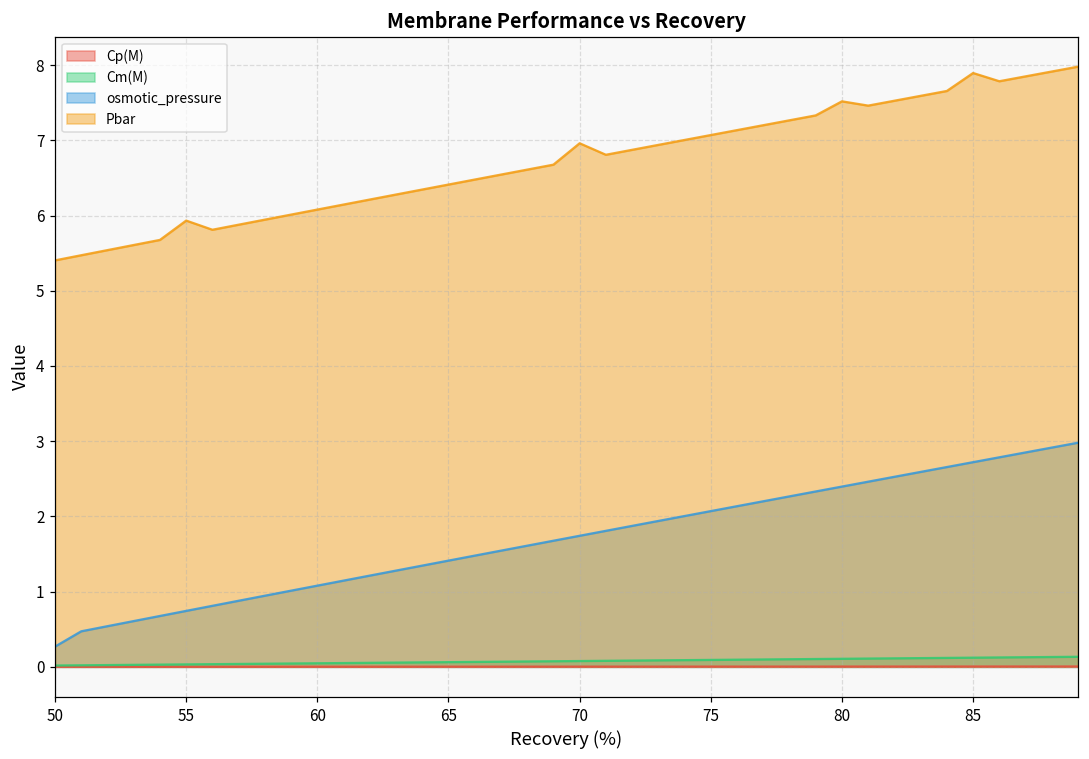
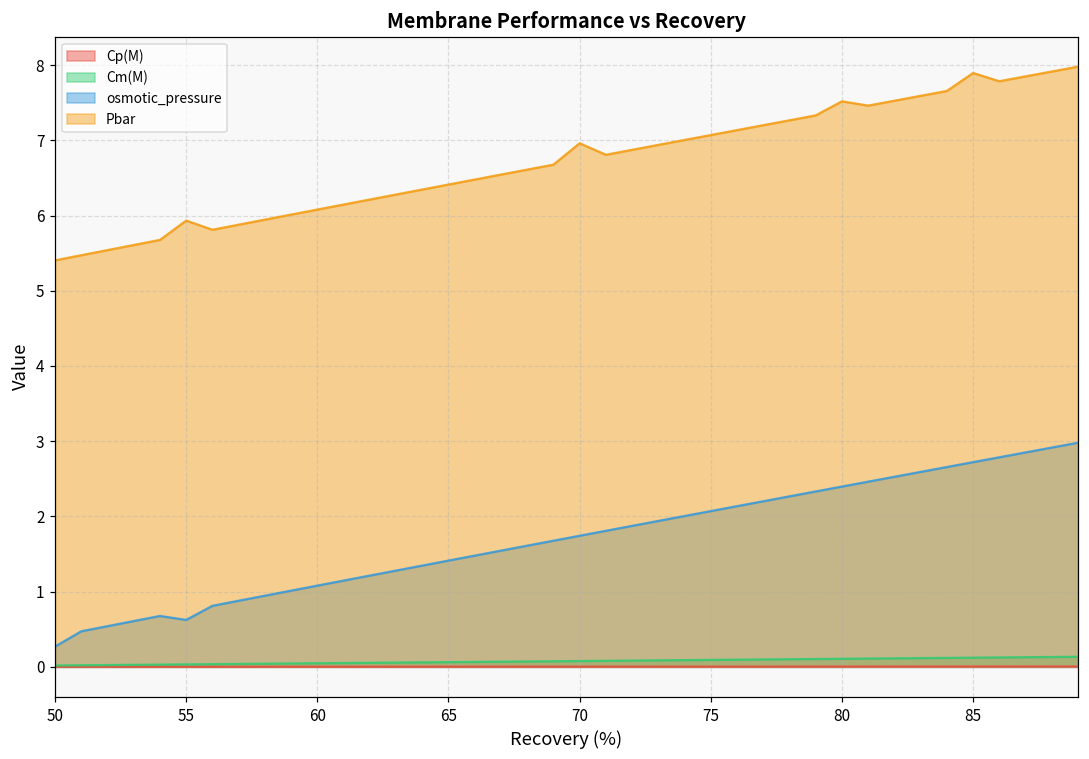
  {
    "Cp(M)": {
      "60": 0.0,
      "65": 0.0,
      "70": 0.0,
      "75": 0.0,
      "80": 0.0,
      "85": 0.0
    },
    "Cm(M)": {
      "60": 0.0,
      "65": 0.1,
      "70": 0.1,
      "75": 0.1,
      "80": 0.1,
      "85": 0.1
    },
    "osmotic_pressure": {
      "50": 0.3,
-     "55": 0.7,
+     "55": 0.6,
      "60": 1.1,
      "65": 1.4,
      "70": 1.7,
      "75": 2.1,
      "80": 2.4,
      "85": 2.7
    },
    "Pbar": {
      "50": 5.4,
      "55": 5.9,
      "60": 6.1,
      "65": 6.4,
      "70": 7.0,
      "75": 7.1,
      "80": 7.5,
      "85": 7.9
    }
  }
